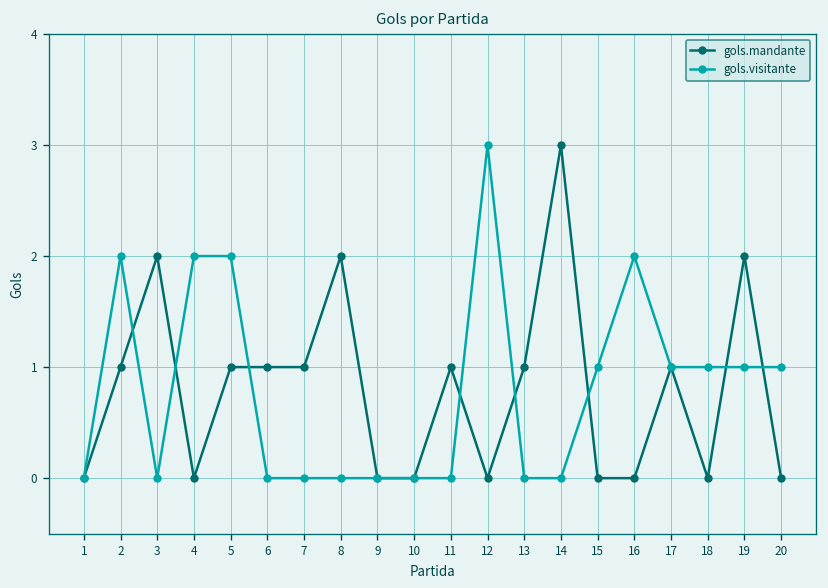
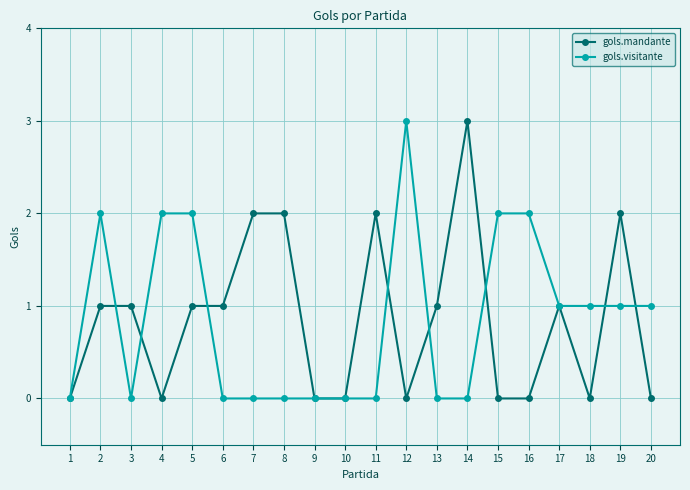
  {
    "gols.mandante": {
      "2": 1,
-     "3": 2,
+     "3": 1,
      "4": 0,
      "5": 1,
      "6": 1,
-     "7": 1,
+     "7": 2,
      "8": 2,
-     "11": 1,
+     "11": 2,
      "12": 0,
      "13": 1,
      "14": 3,
      "15": 0,
      "16": 0,
      "18": 0,
      "19": 2,
      "20": 0
    },
    "gols.visitante": {
      "2": 2,
      "3": 0,
      "4": 2,
      "5": 2,
      "6": 0,
      "7": 0,
      "8": 0,
      "11": 0,
      "12": 3,
      "13": 0,
      "14": 0,
-     "15": 1,
+     "15": 2,
      "16": 2,
      "18": 1,
      "19": 1,
      "20": 1
    }
  }
